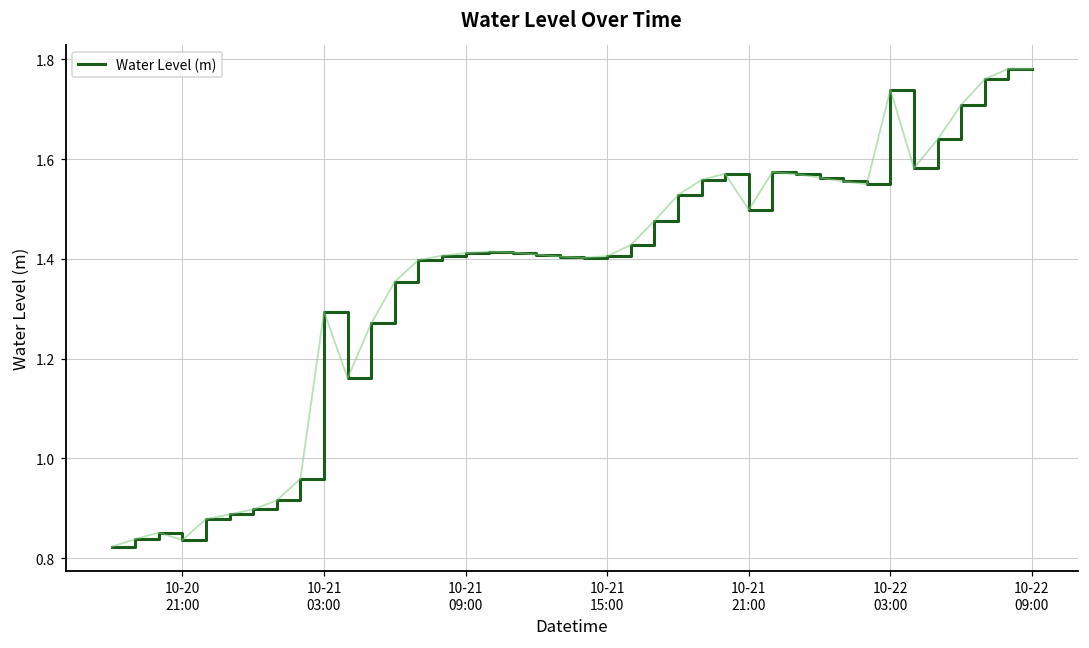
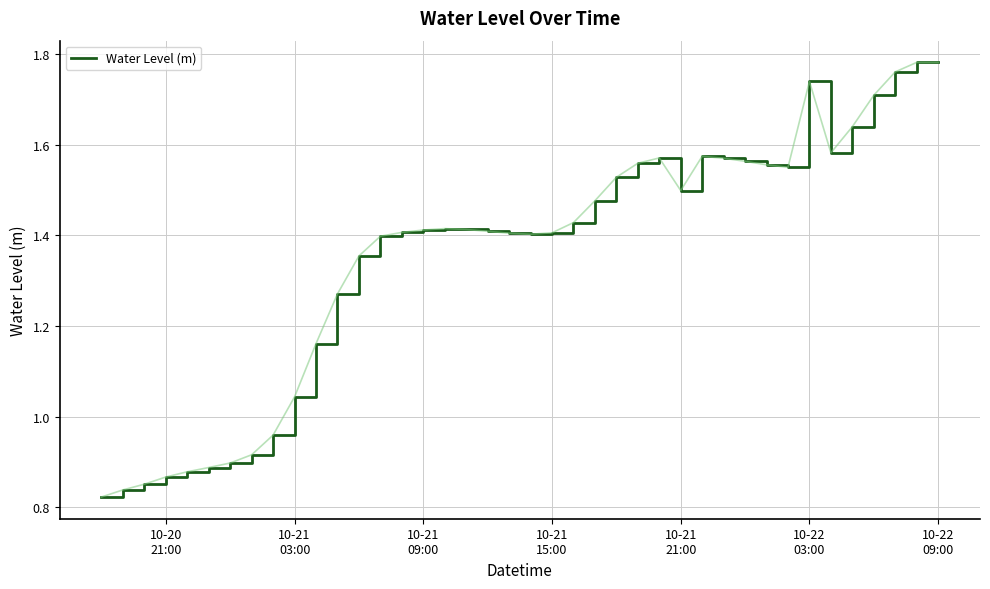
  {
-   "10-20 21:00": 0.84,
-   "10-21 03:00": 1.29,
+   "10-20 21:00": 0.87,
+   "10-21 03:00": 1.04,
    "10-21 09:00": 1.41,
    "10-21 15:00": 1.41,
    "10-21 21:00": 1.50,
    "10-22 03:00": 1.74,
    "10-22 09:00": 1.78
  }
